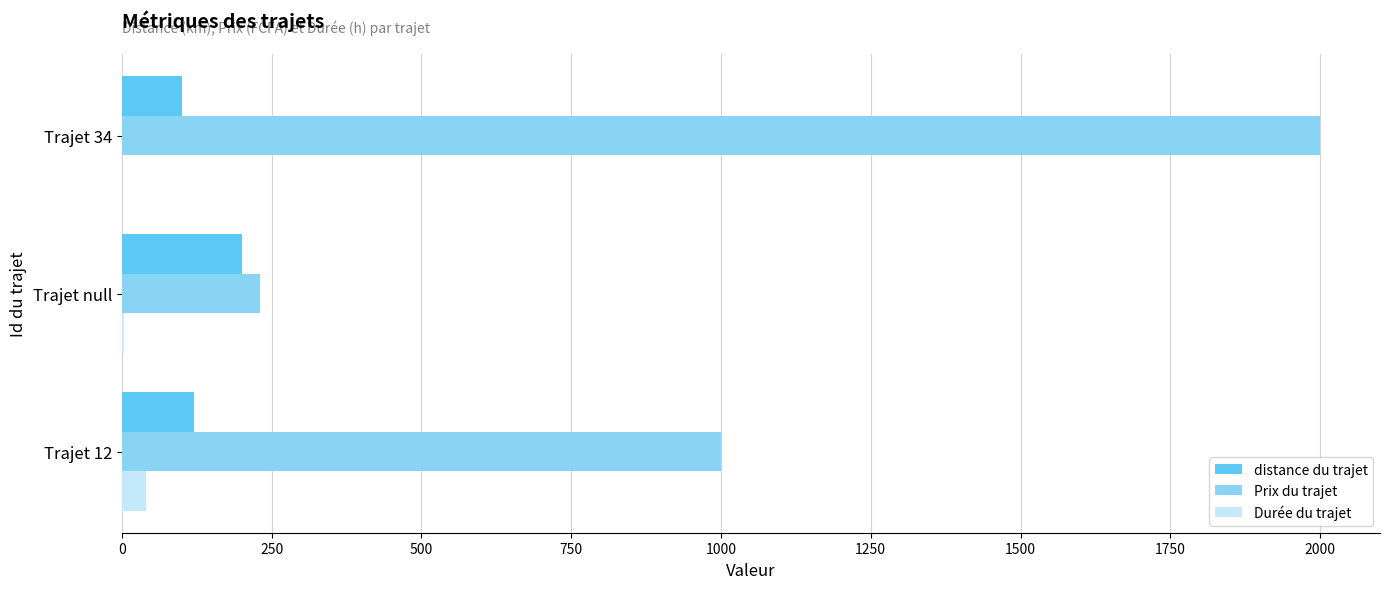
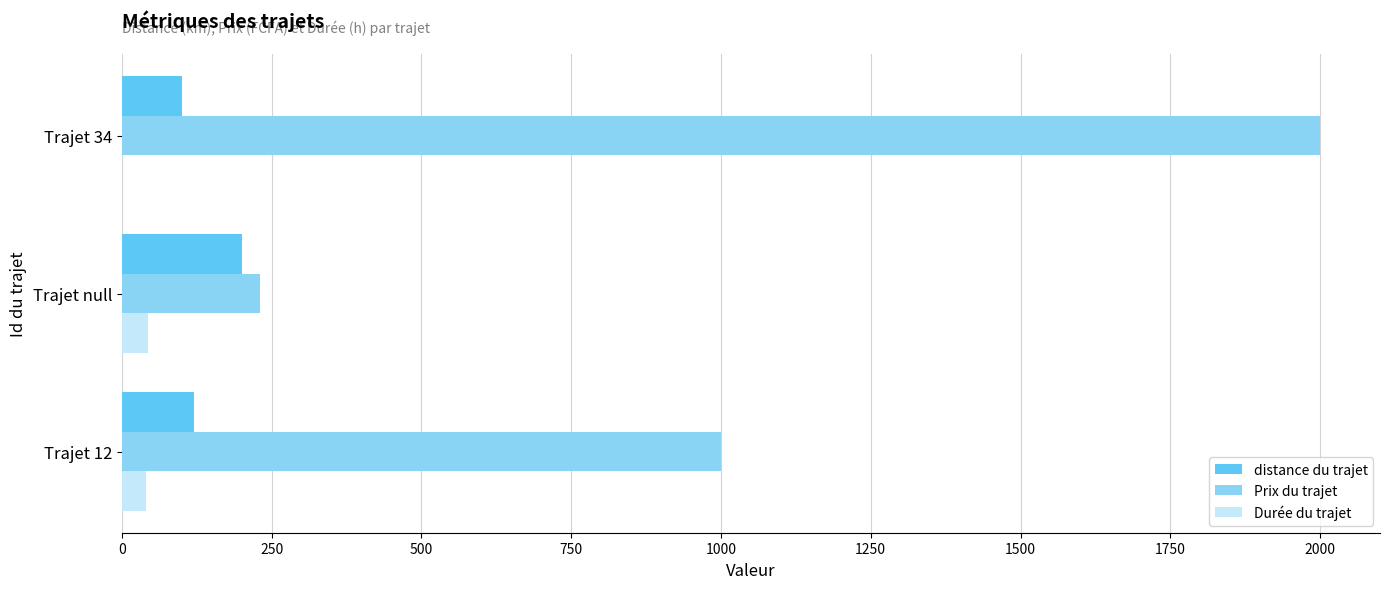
  {
    "Durée du trajet": {
-     "Trajet null": 0,
+     "Trajet null": 40,
      "Trajet 12": 40
    }
  }
